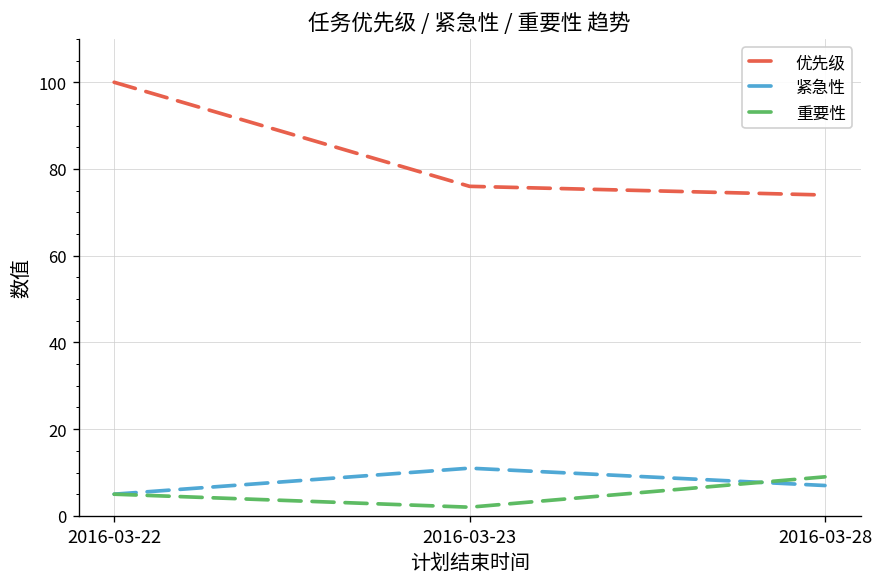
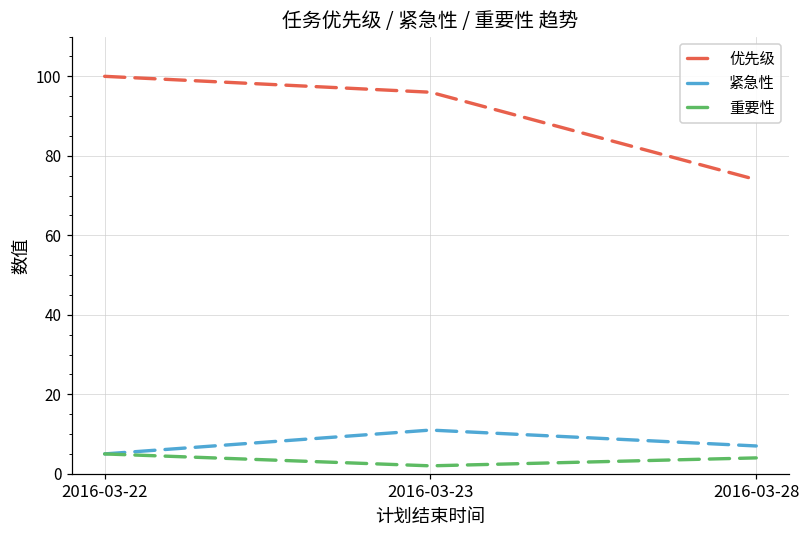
  {
    "优先级": {
      "2016-03-22": 100,
-     "2016-03-23": 76,
+     "2016-03-23": 96,
      "2016-03-28": 74
    },
    "紧急性": {
      "2016-03-23": 11,
      "2016-03-28": 7
    },
    "重要性": {
      "2016-03-23": 2,
-     "2016-03-28": 9
+     "2016-03-28": 4
    }
  }
